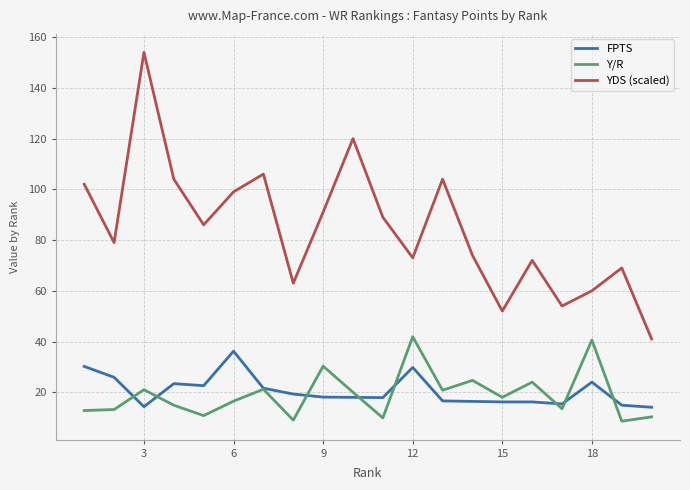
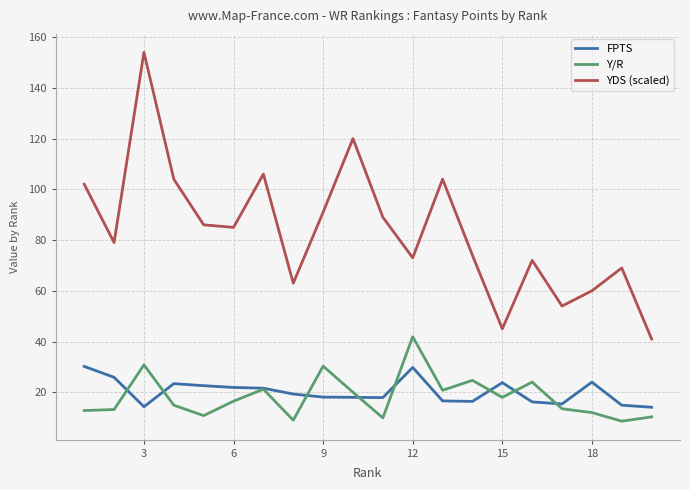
  {
    "FPTS": {
      "3": 14,
-     "6": 36,
+     "6": 22,
      "9": 18,
      "12": 30,
-     "15": 16,
+     "15": 24,
      "18": 24
    },
    "Y/R": {
-     "3": 21,
+     "3": 31,
      "6": 17,
      "9": 30,
      "12": 42,
      "15": 18,
-     "18": 41
+     "18": 12
    },
    "YDS (scaled)": {
      "3": 154,
-     "6": 99,
+     "6": 85,
      "9": 91,
      "12": 73,
-     "15": 52,
+     "15": 45,
      "18": 60
    }
  }
